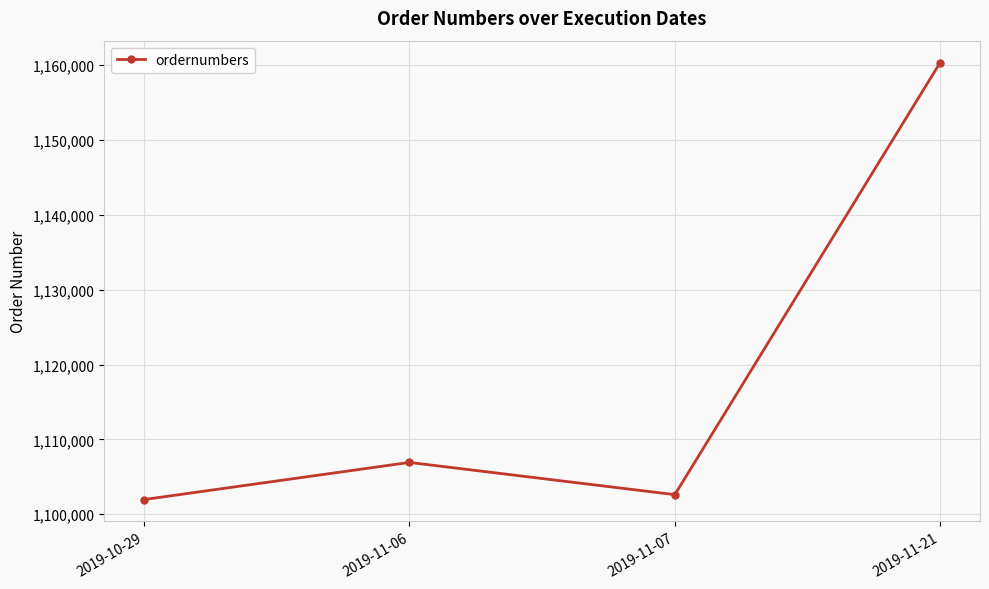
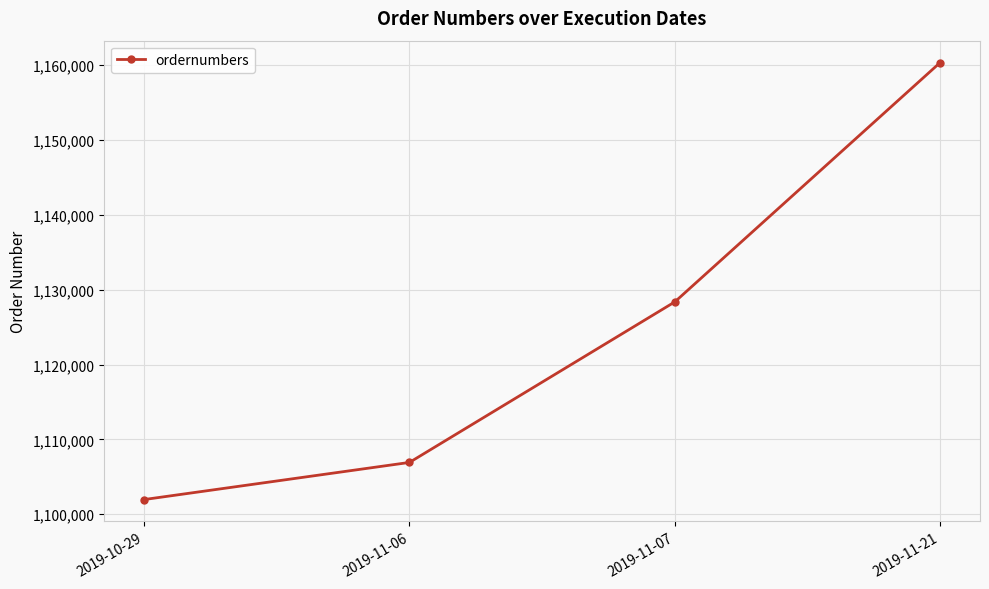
  {
    "2019-10-29": "1,102,000",
    "2019-11-06": "1,107,000",
-   "2019-11-07": "1,103,000",
+   "2019-11-07": "1,128,000",
    "2019-11-21": "1,160,000"
  }
